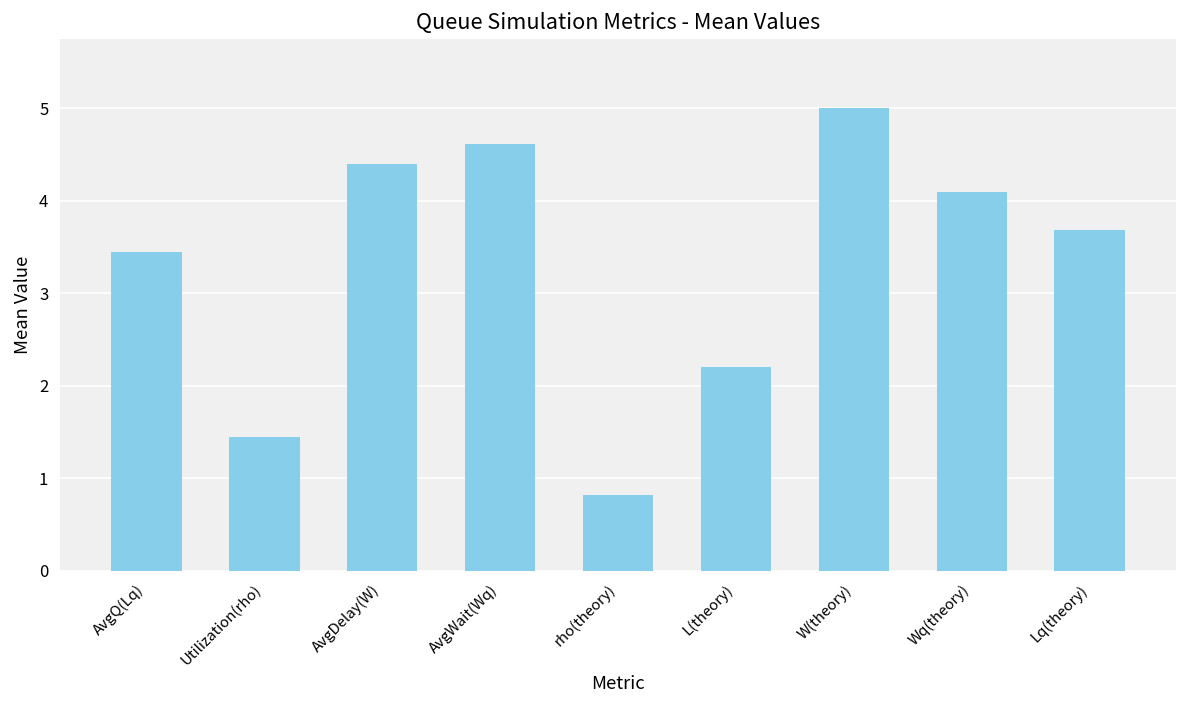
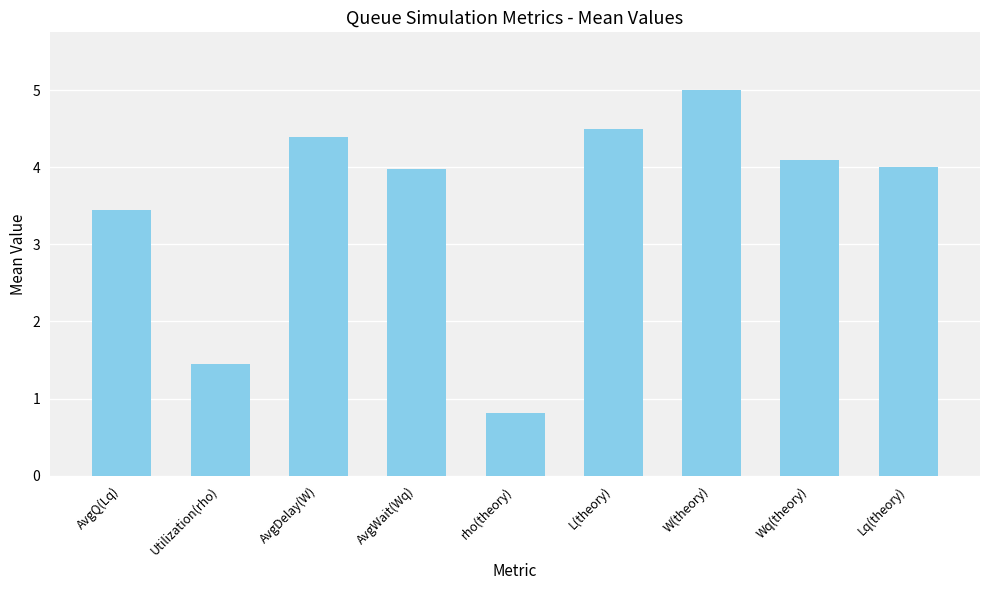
  {
    "AvgQ(Lq)": 3.4,
    "Utilization(rho)": 1.5,
    "AvgDelay(W)": 4.4,
-   "AvgWait(Wq)": 4.6,
+   "AvgWait(Wq)": 4.0,
    "rho(theory)": 0.8,
-   "L(theory)": 2.2,
+   "L(theory)": 4.5,
    "W(theory)": 5.0,
    "Wq(theory)": 4.1,
-   "Lq(theory)": 3.7
+   "Lq(theory)": 4.0
  }
